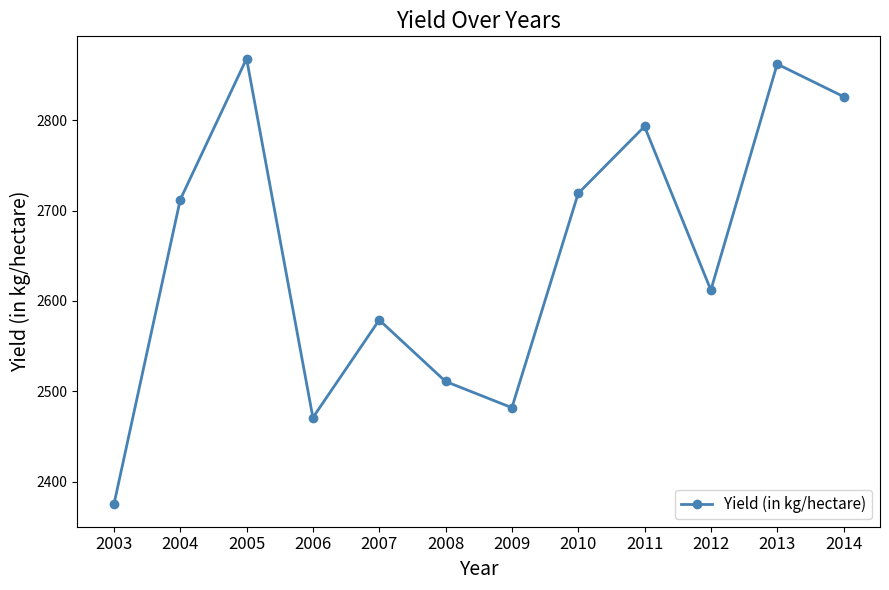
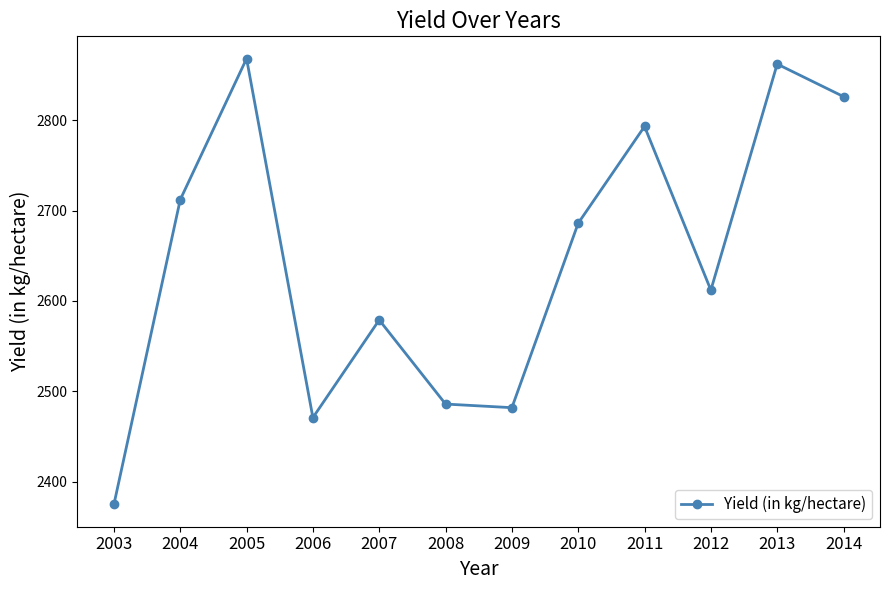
  {
    "2003": 2380,
    "2004": 2710,
    "2005": 2870,
    "2006": 2470,
    "2007": 2580,
-   "2008": 2510,
+   "2008": 2490,
    "2009": 2480,
-   "2010": 2720,
+   "2010": 2690,
    "2011": 2790,
    "2012": 2610,
    "2013": 2860,
    "2014": 2830
  }
